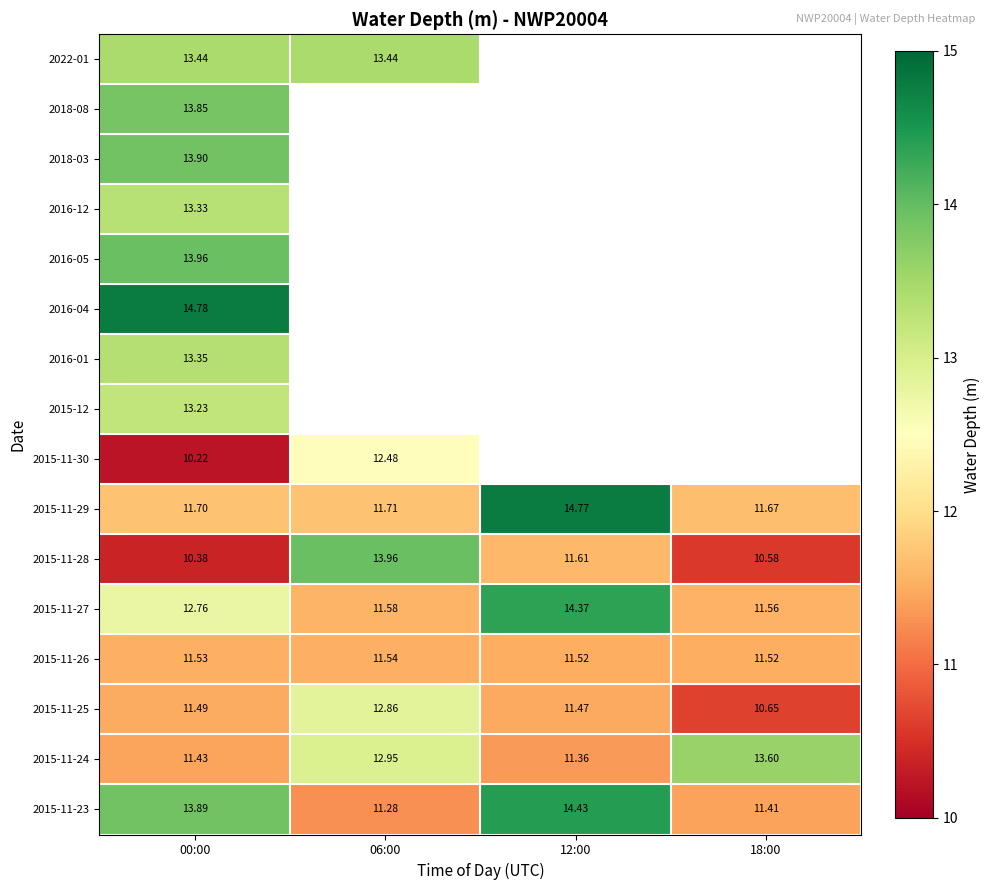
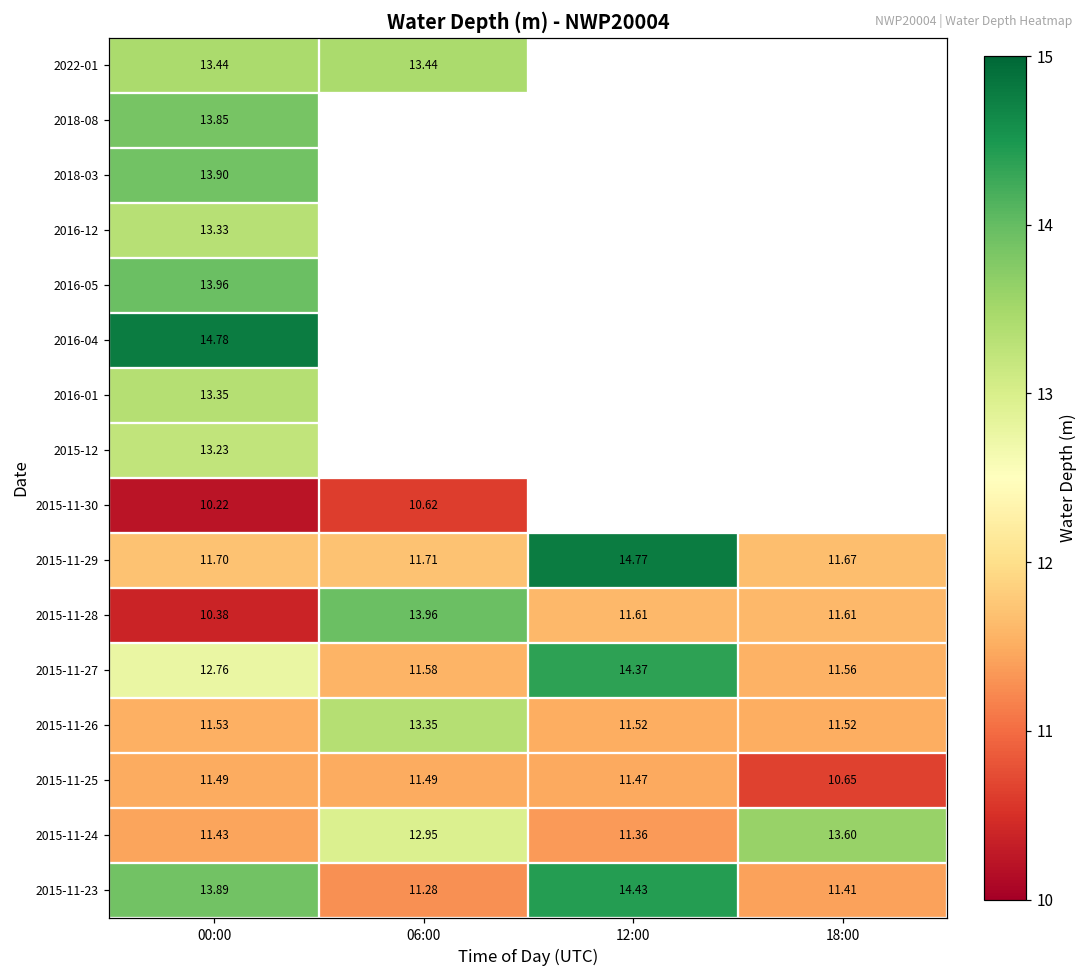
  {
    "2022-01": {
      "00:00": 13.44,
      "06:00": 13.44
    },
    "2018-08": {
      "00:00": 13.85
    },
    "2018-03": {
      "00:00": 13.90
    },
    "2016-12": {
      "00:00": 13.33
    },
    "2016-05": {
      "00:00": 13.96
    },
    "2016-04": {
      "00:00": 14.78
    },
    "2016-01": {
      "00:00": 13.35
    },
    "2015-12": {
      "00:00": 13.23
    },
    "2015-11-30": {
      "00:00": 10.22,
-     "06:00": 12.48
+     "06:00": 10.62
    },
    "2015-11-29": {
      "00:00": 11.70,
      "06:00": 11.71,
      "12:00": 14.77,
      "18:00": 11.67
    },
    "2015-11-28": {
      "00:00": 10.38,
      "06:00": 13.96,
      "12:00": 11.61,
-     "18:00": 10.58
+     "18:00": 11.61
    },
    "2015-11-27": {
      "00:00": 12.76,
      "06:00": 11.58,
      "12:00": 14.37,
      "18:00": 11.56
    },
    "2015-11-26": {
      "00:00": 11.53,
-     "06:00": 11.54,
+     "06:00": 13.35,
      "12:00": 11.52,
      "18:00": 11.52
    },
    "2015-11-25": {
      "00:00": 11.49,
-     "06:00": 12.86,
+     "06:00": 11.49,
      "12:00": 11.47,
      "18:00": 10.65
    },
    "2015-11-24": {
      "00:00": 11.43,
      "06:00": 12.95,
      "12:00": 11.36,
      "18:00": 13.60
    },
    "2015-11-23": {
      "00:00": 13.89,
      "06:00": 11.28,
      "12:00": 14.43,
      "18:00": 11.41
    }
  }
